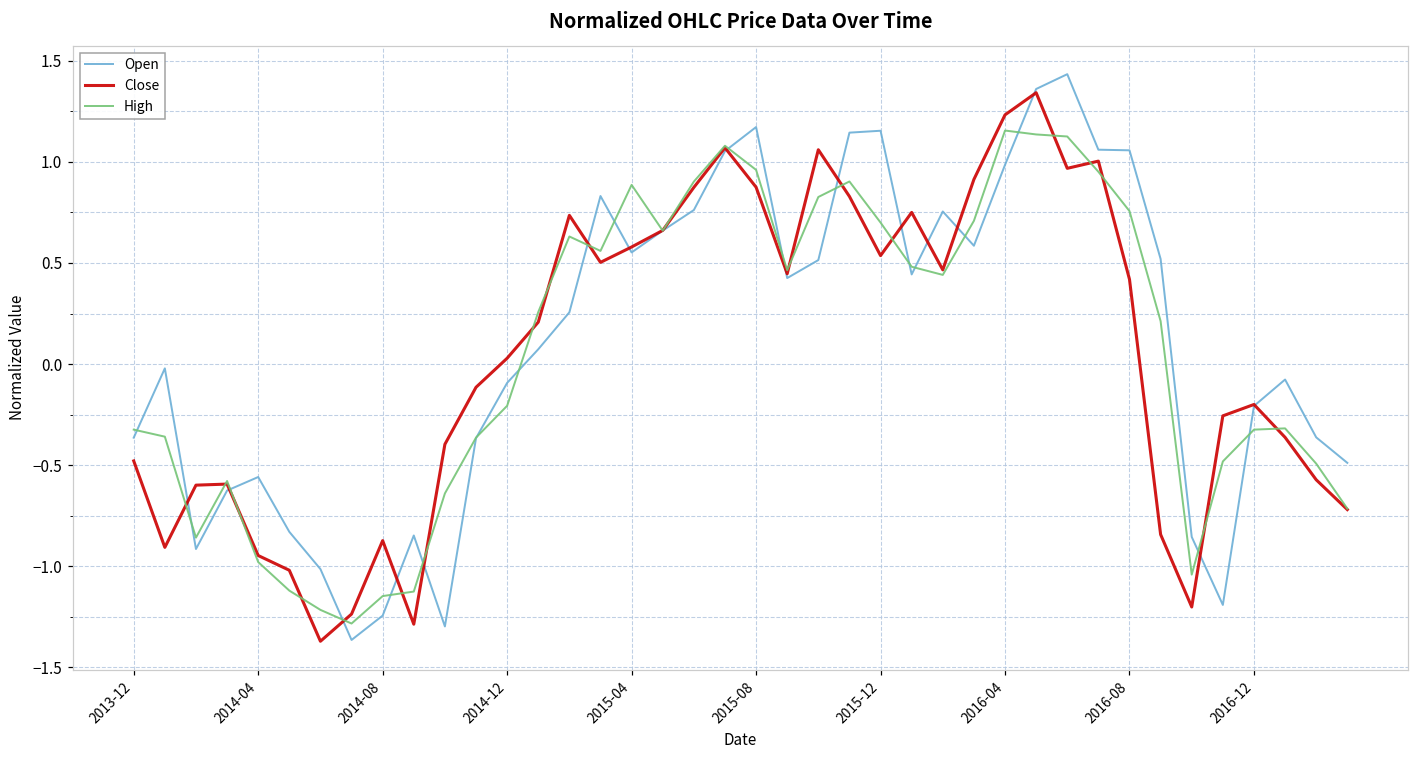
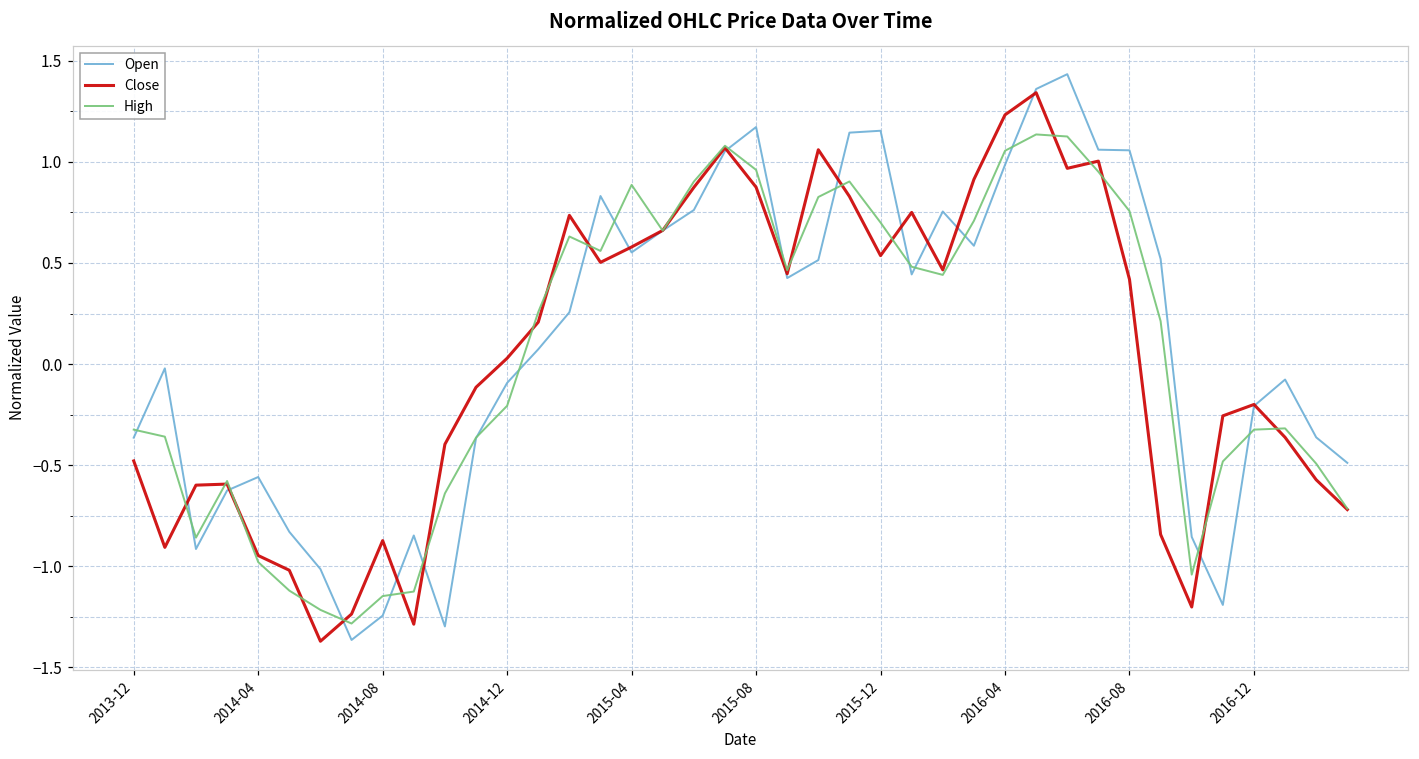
  {
    "Open": {
      "2013-12": -0.36,
      "2014-04": -0.56,
      "2014-08": -1.24,
      "2014-12": -0.09,
      "2015-04": 0.55,
      "2015-08": 1.17,
      "2015-12": 1.15,
      "2016-04": 0.99,
      "2016-08": 1.06
    },
    "Close": {
      "2013-12": -0.48,
      "2014-04": -0.95,
      "2014-08": -0.87,
      "2014-12": 0.03,
      "2015-04": 0.58,
      "2015-08": 0.87,
      "2015-12": 0.54,
      "2016-04": 1.23,
      "2016-08": 0.42
    },
    "High": {
      "2013-12": -0.32,
      "2014-04": -0.98,
      "2014-08": -1.15,
      "2014-12": -0.21,
      "2015-04": 0.89,
      "2015-08": 0.96,
      "2015-12": 0.70,
-     "2016-04": 1.16,
+     "2016-04": 1.06,
      "2016-08": 0.76,
      "2016-12": -0.32
    }
  }
